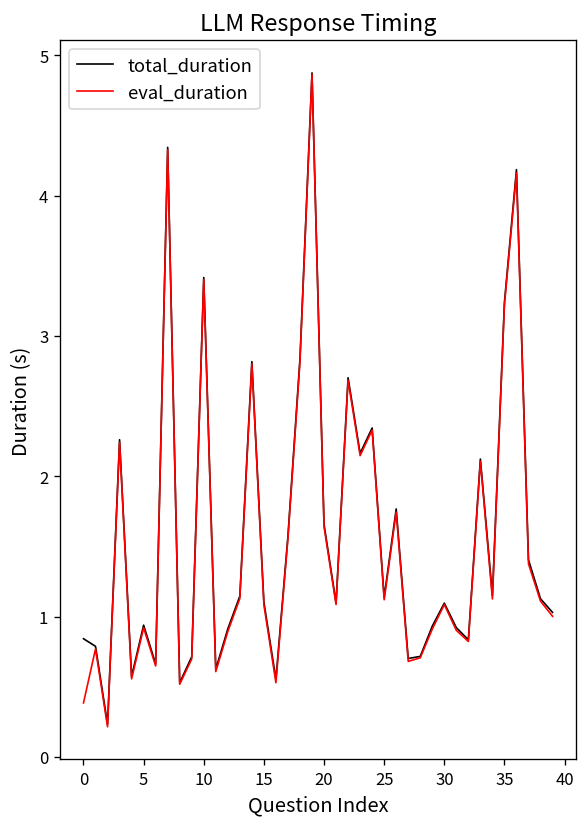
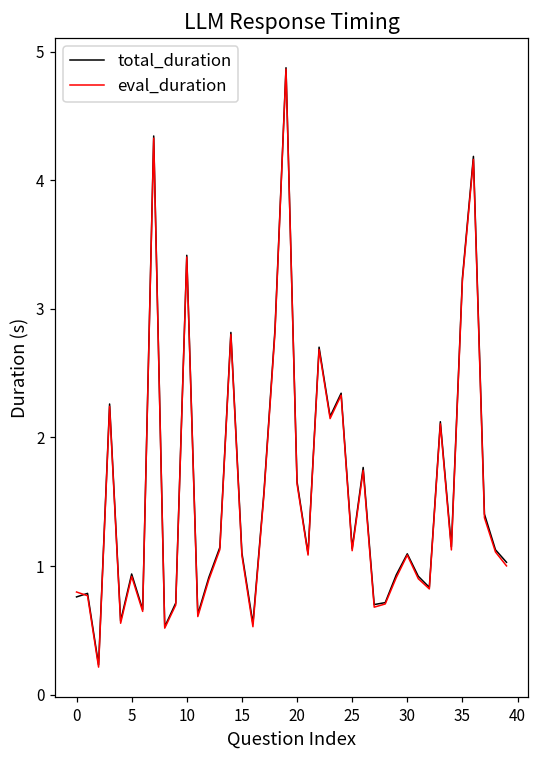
  {
    "total_duration": {
-     "0": 0.84
+     "0": 0.76
    },
    "eval_duration": {
-     "0": 0.39
+     "0": 0.80
    }
  }
